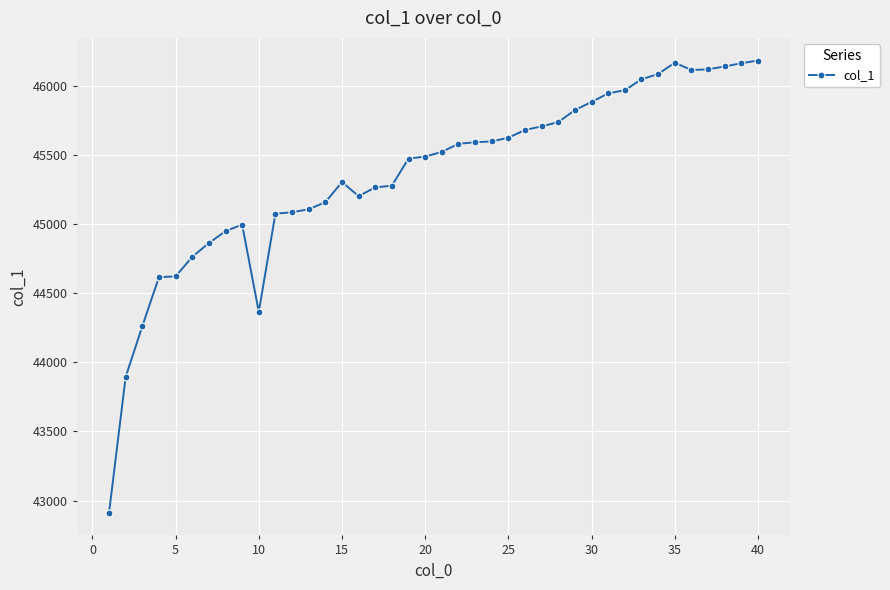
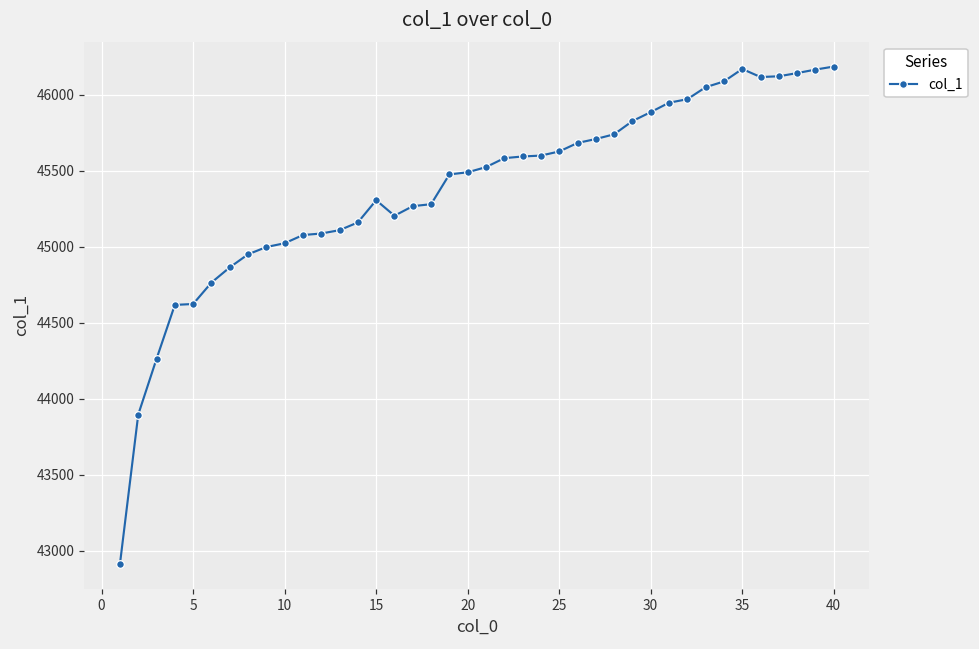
  {
    "5": 44620,
-   "10": 44370,
+   "10": 45020,
    "15": 45310,
    "20": 45490,
    "25": 45630,
    "30": 45890,
    "35": 46170,
    "40": 46190
  }
